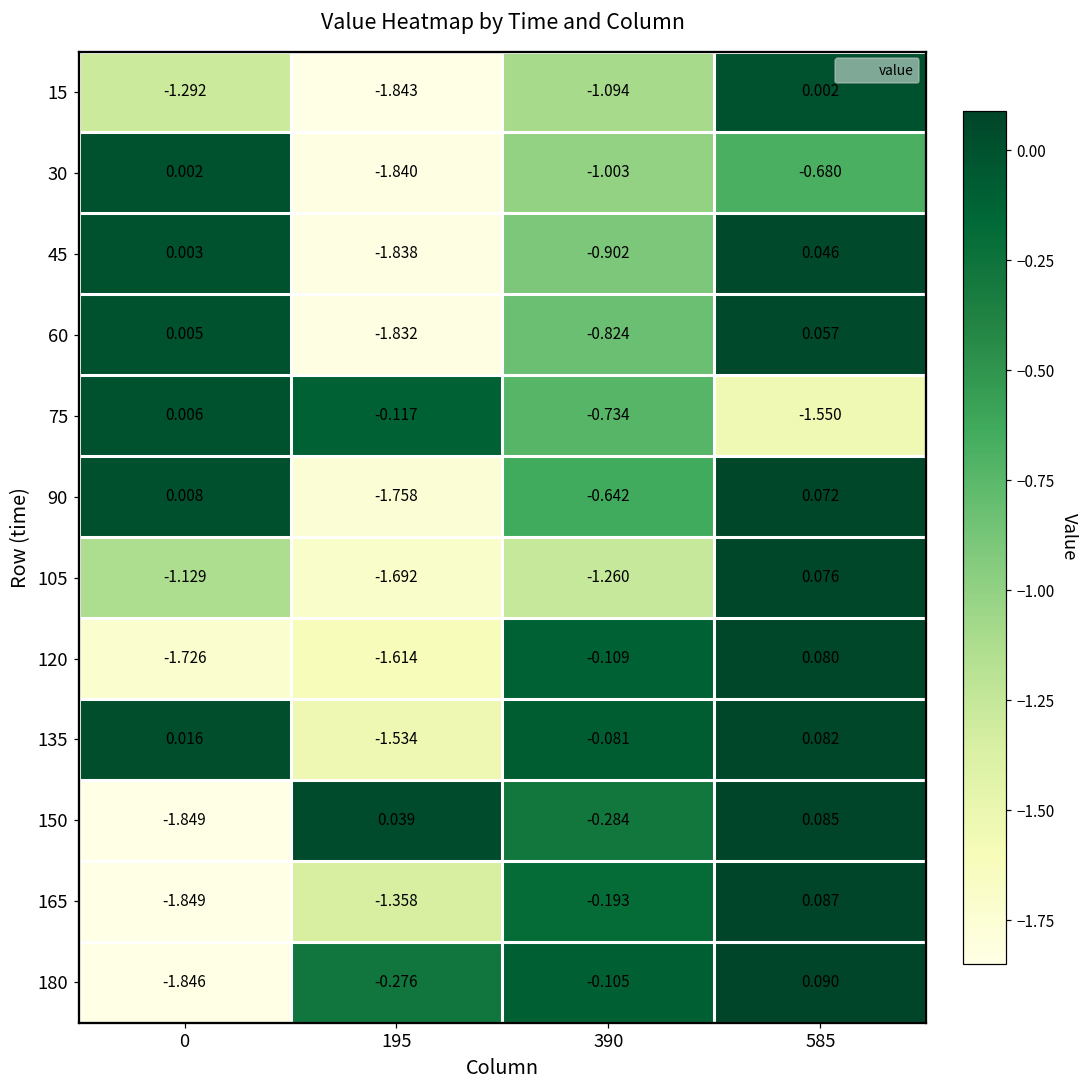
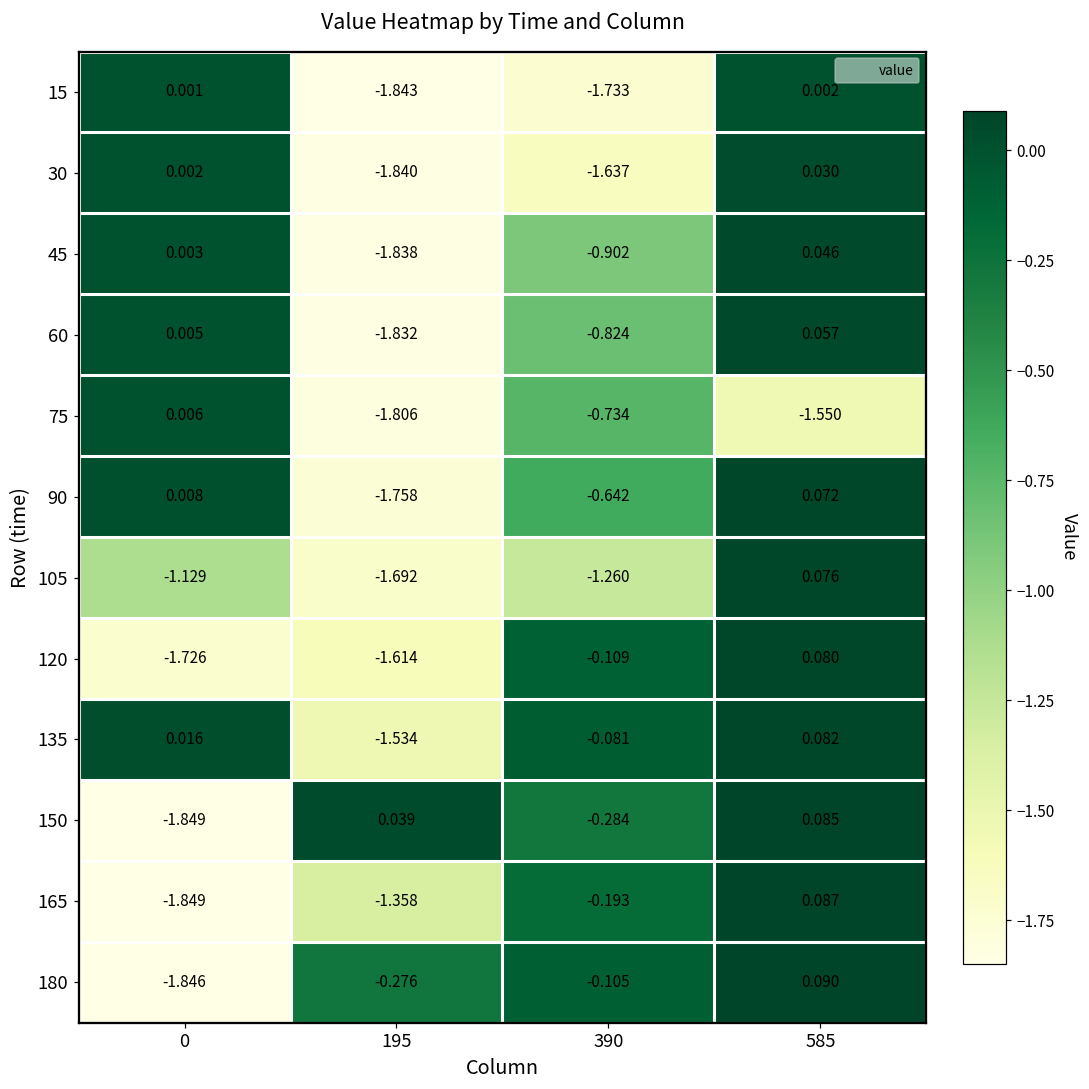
  {
    "15": {
-     "0": -1.292,
+     "0": 0.001,
      "195": -1.843,
-     "390": -1.094,
+     "390": -1.733,
      "585": 0.002
    },
    "30": {
      "0": 0.002,
      "195": -1.840,
-     "390": -1.003,
-     "585": -0.680
+     "390": -1.637,
+     "585": 0.030
    },
    "45": {
      "0": 0.003,
      "195": -1.838,
      "390": -0.902,
      "585": 0.046
    },
    "60": {
      "0": 0.005,
      "195": -1.832,
      "390": -0.824,
      "585": 0.057
    },
    "75": {
      "0": 0.006,
-     "195": -0.117,
+     "195": -1.806,
      "390": -0.734,
      "585": -1.550
    },
    "90": {
      "0": 0.008,
      "195": -1.758,
      "390": -0.642,
      "585": 0.072
    },
    "105": {
      "0": -1.129,
      "195": -1.692,
      "390": -1.260,
      "585": 0.076
    },
    "120": {
      "0": -1.726,
      "195": -1.614,
      "390": -0.109,
      "585": 0.080
    },
    "135": {
      "0": 0.016,
      "195": -1.534,
      "390": -0.081,
      "585": 0.082
    },
    "150": {
      "0": -1.849,
      "195": 0.039,
      "390": -0.284,
      "585": 0.085
    },
    "165": {
      "0": -1.849,
      "195": -1.358,
      "390": -0.193,
      "585": 0.087
    },
    "180": {
      "0": -1.846,
      "195": -0.276,
      "390": -0.105,
      "585": 0.090
    }
  }
